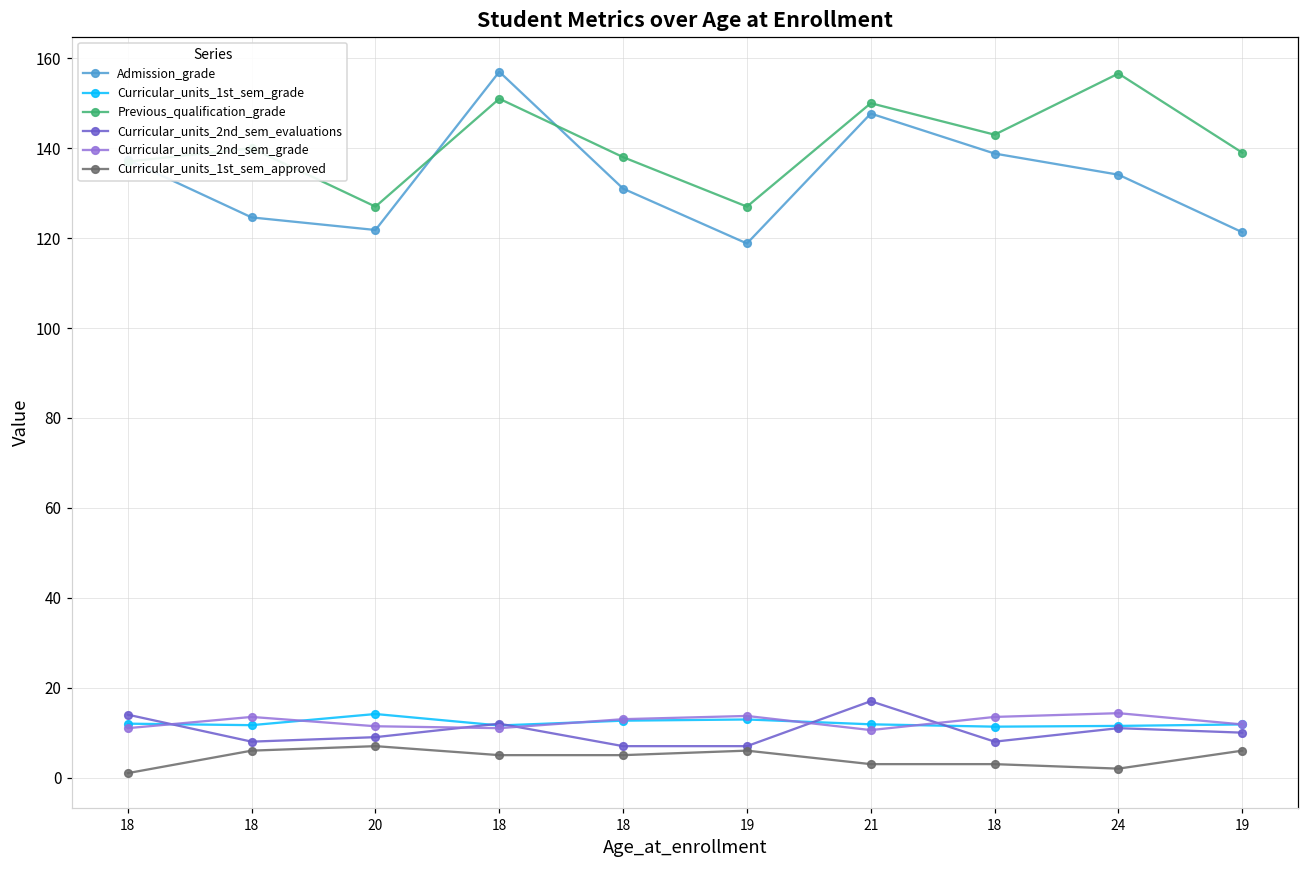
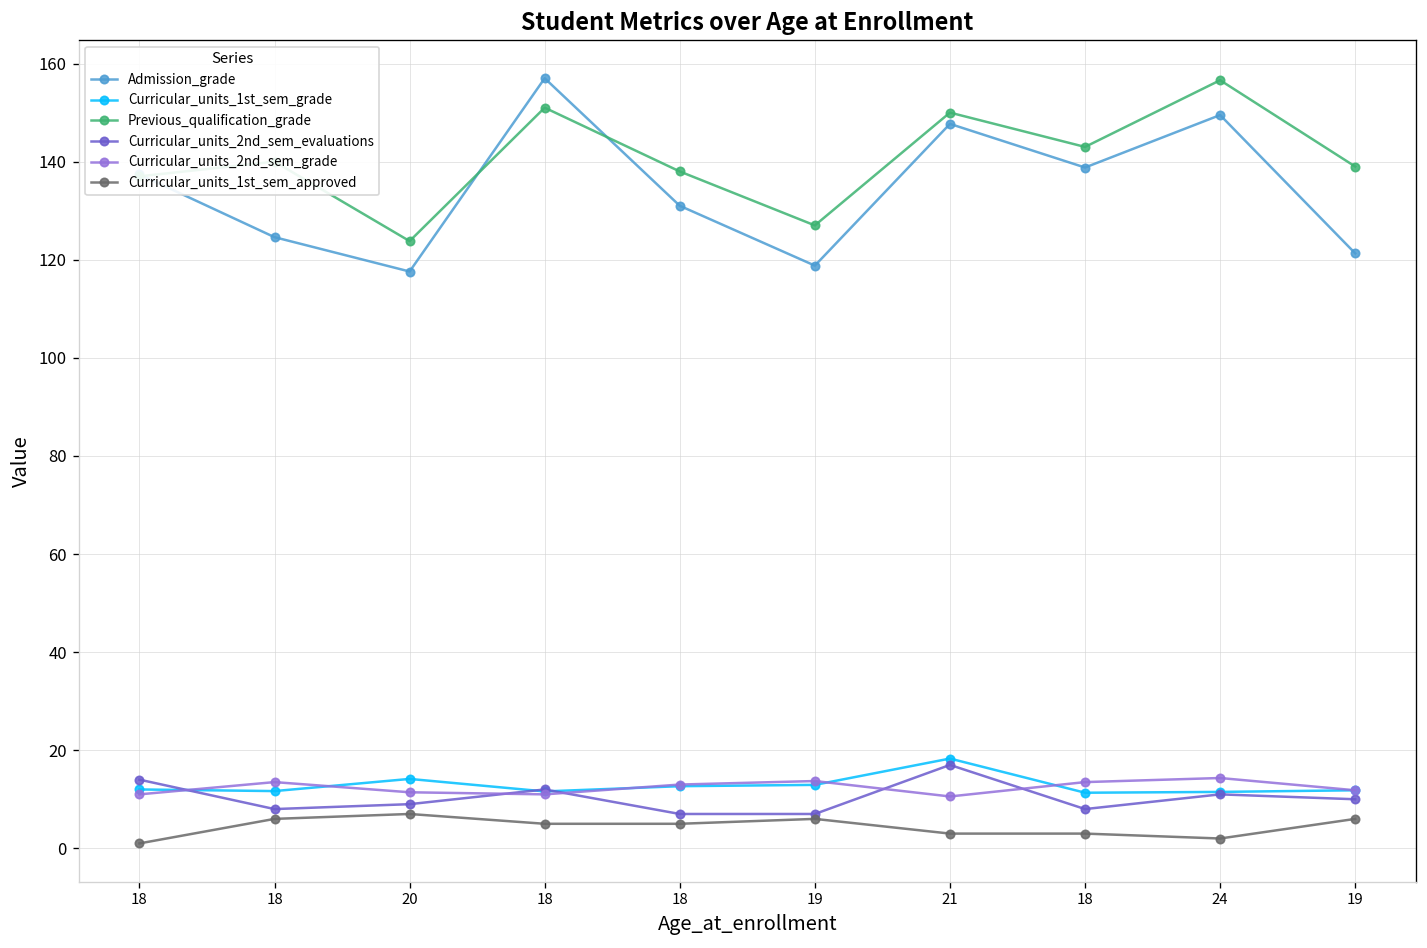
  {
    "Admission_grade": {
-     "20": 122,
+     "20": 118,
      "21": 148,
-     "24": 134
+     "24": 150
    },
    "Curricular_units_1st_sem_grade": {
      "20": 14,
-     "21": 12
+     "21": 18
    },
    "Previous_qualification_grade": {
-     "20": 127,
+     "20": 124,
      "21": 150,
      "24": 157
    },
    "Curricular_units_1st_sem_approved": {
      "20": 7,
      "21": 3,
      "24": 2
    }
  }
